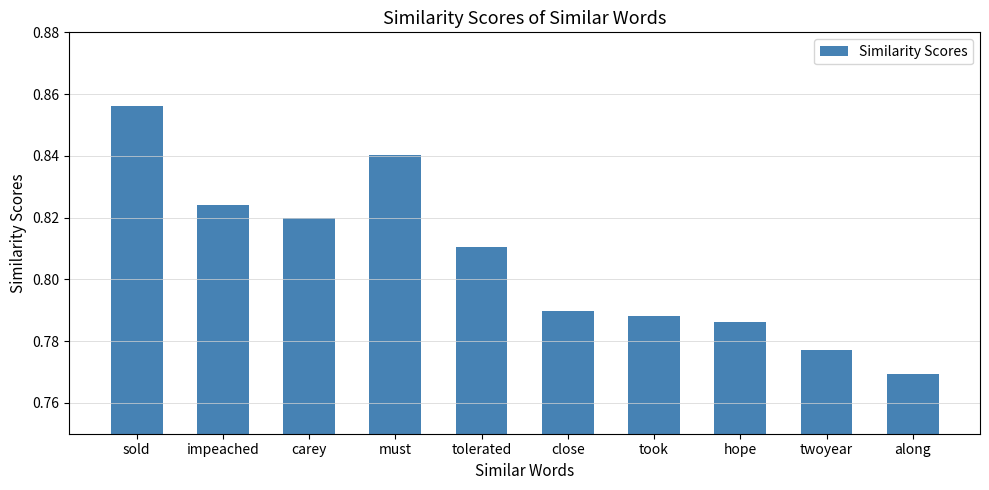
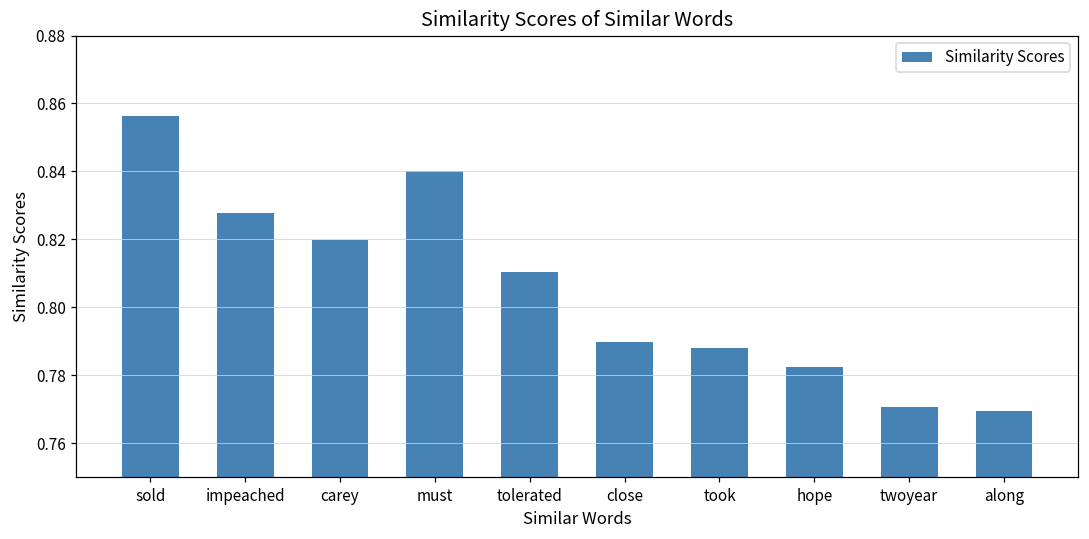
  {
    "sold": 0.856,
-   "impeached": 0.824,
+   "impeached": 0.828,
    "carey": 0.820,
    "must": 0.840,
    "tolerated": 0.810,
    "close": 0.790,
    "took": 0.788,
-   "hope": 0.786,
-   "twoyear": 0.777,
+   "hope": 0.782,
+   "twoyear": 0.771,
    "along": 0.769
  }
